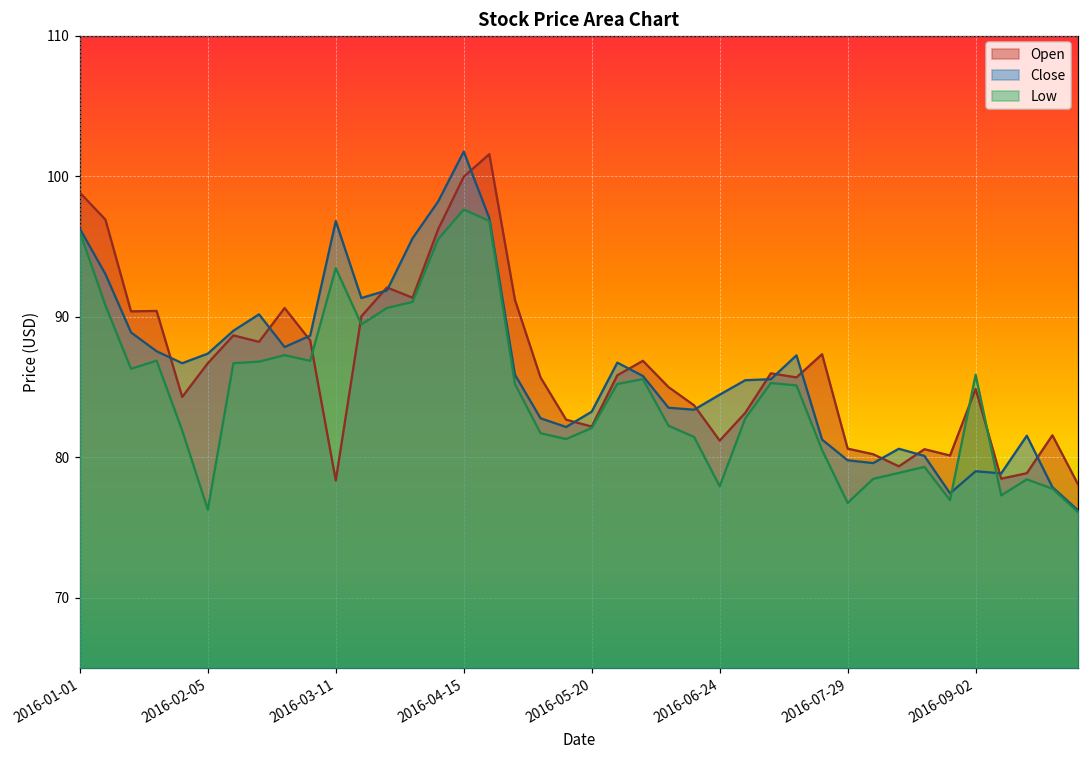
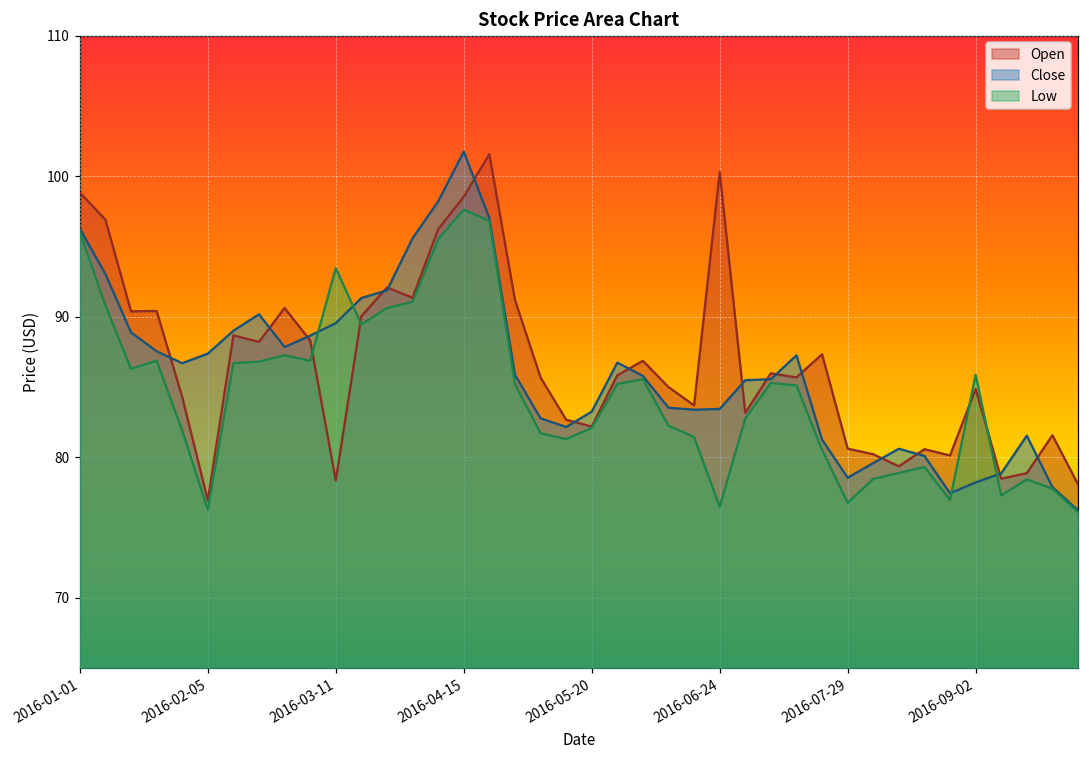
  {
    "Open": {
      "2016-01-01": 98.8,
-     "2016-02-05": 86.7,
+     "2016-02-05": 76.9,
      "2016-03-11": 78.3,
-     "2016-04-15": 100.0,
-     "2016-06-24": 81.2,
+     "2016-04-15": 98.5,
+     "2016-06-24": 100.3,
      "2016-07-29": 80.6,
      "2016-09-02": 84.8
    },
    "Close": {
      "2016-01-01": 96.3,
      "2016-02-05": 87.4,
-     "2016-03-11": 96.8,
+     "2016-03-11": 89.5,
      "2016-04-15": 101.7,
      "2016-05-20": 83.2,
-     "2016-06-24": 84.4,
-     "2016-07-29": 79.8,
-     "2016-09-02": 79.0
+     "2016-06-24": 83.4,
+     "2016-07-29": 78.5,
+     "2016-09-02": 78.2
    },
    "Low": {
      "2016-01-01": 96.0,
      "2016-02-05": 76.3,
      "2016-03-11": 93.4,
      "2016-04-15": 97.6,
-     "2016-06-24": 77.9,
+     "2016-06-24": 76.5,
      "2016-07-29": 76.7,
      "2016-09-02": 85.9
    }
  }
